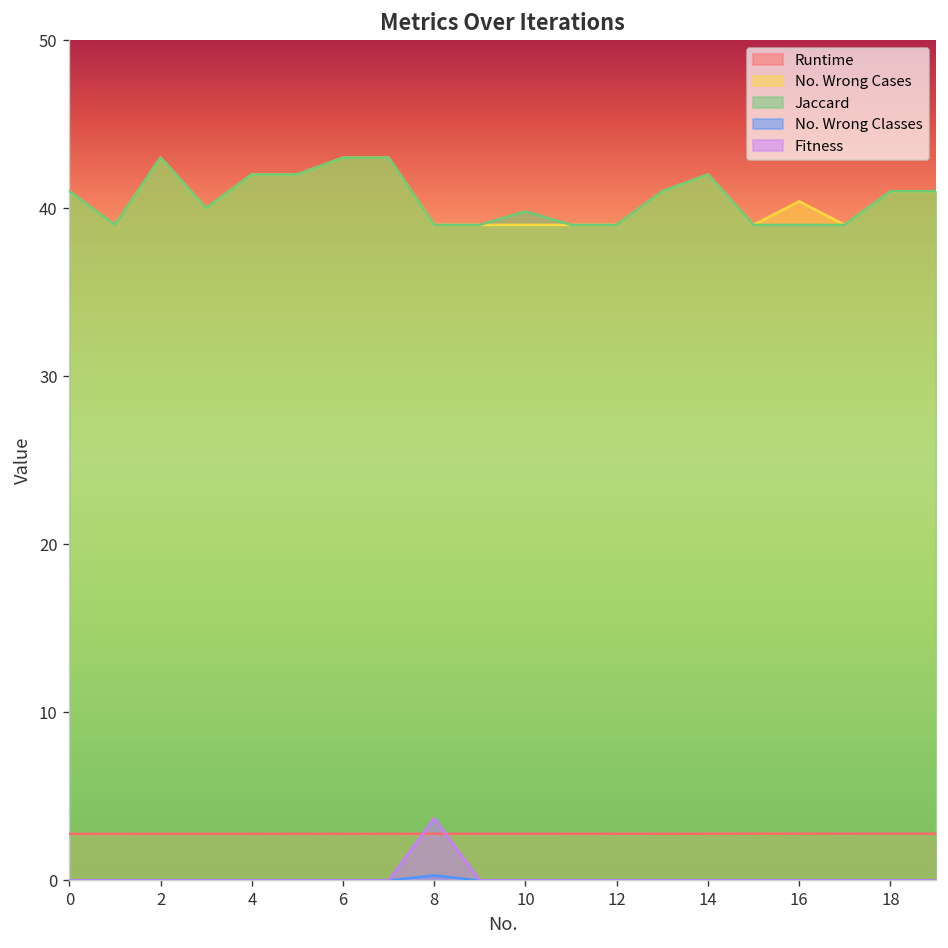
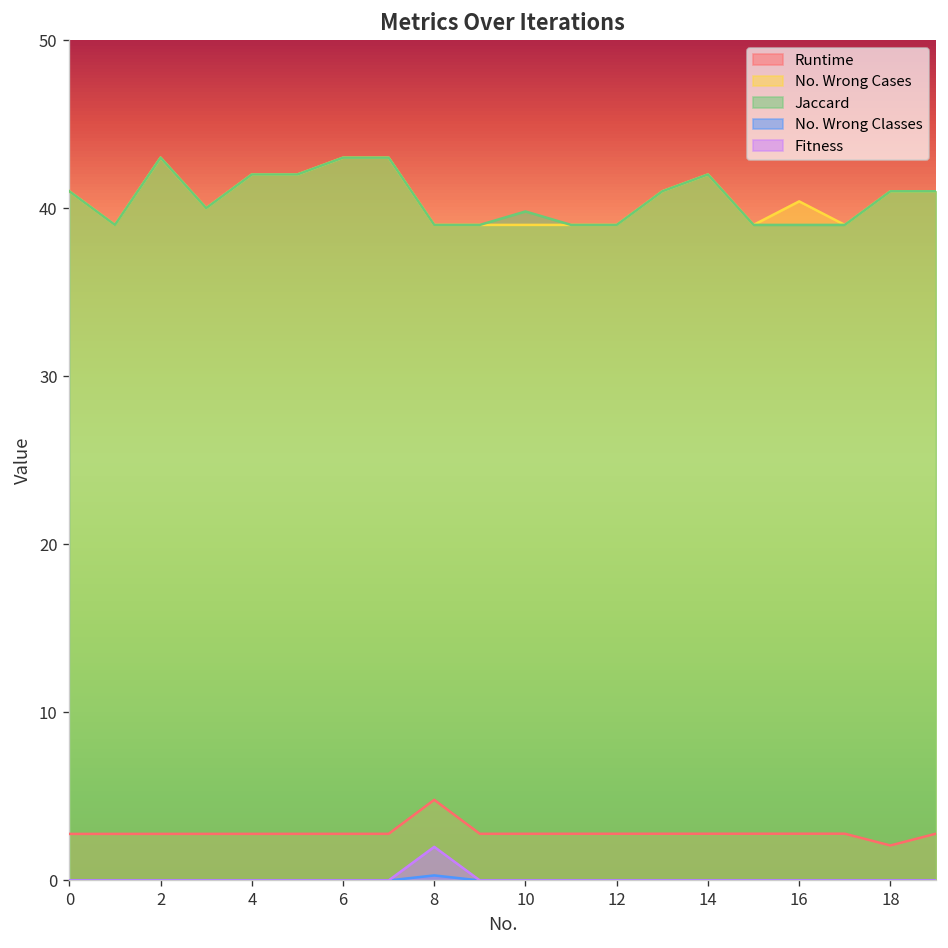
  {
    "Runtime": {
      "0": 2.8,
      "2": 2.8,
      "4": 2.8,
      "6": 2.8,
-     "8": 2.8,
+     "8": 4.8,
      "10": 2.8,
      "12": 2.8,
      "14": 2.8,
      "16": 2.8,
-     "18": 2.8
+     "18": 2.1
    },
    "No. Wrong Cases": {
      "10": 39.0,
      "16": 40.4
    },
    "Jaccard": {
      "10": 39.8,
      "16": 39.0
    },
    "No. Wrong Classes": {
      "8": 0.3
    },
    "Fitness": {
-     "8": 3.7
+     "8": 2.0
    }
  }
